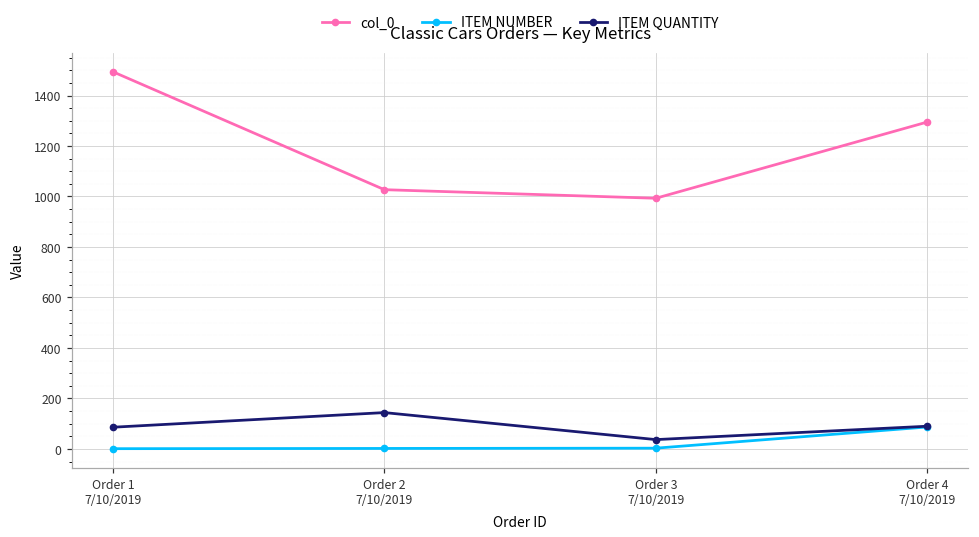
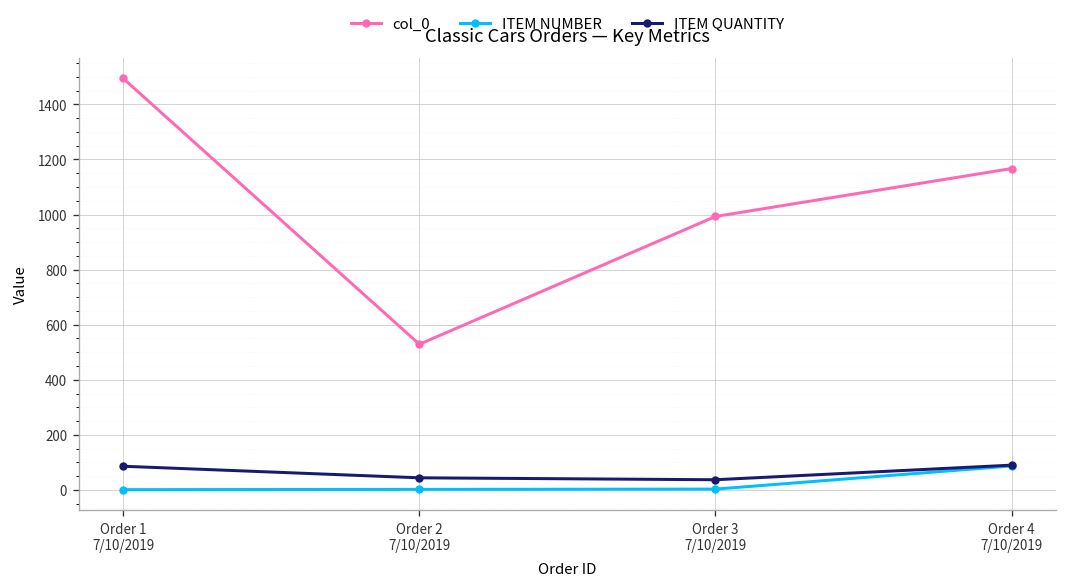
  {
    "col_0": {
      "Order 1 7/10/2019": 1490,
-     "Order 2 7/10/2019": 1030,
+     "Order 2 7/10/2019": 530,
      "Order 3 7/10/2019": 990,
-     "Order 4 7/10/2019": 1300
+     "Order 4 7/10/2019": 1170
    },
    "ITEM NUMBER": {
      "Order 1 7/10/2019": 0,
      "Order 2 7/10/2019": 0,
      "Order 3 7/10/2019": 0
    },
    "ITEM QUANTITY": {
      "Order 1 7/10/2019": 90,
-     "Order 2 7/10/2019": 140,
+     "Order 2 7/10/2019": 40,
      "Order 3 7/10/2019": 40
    }
  }
